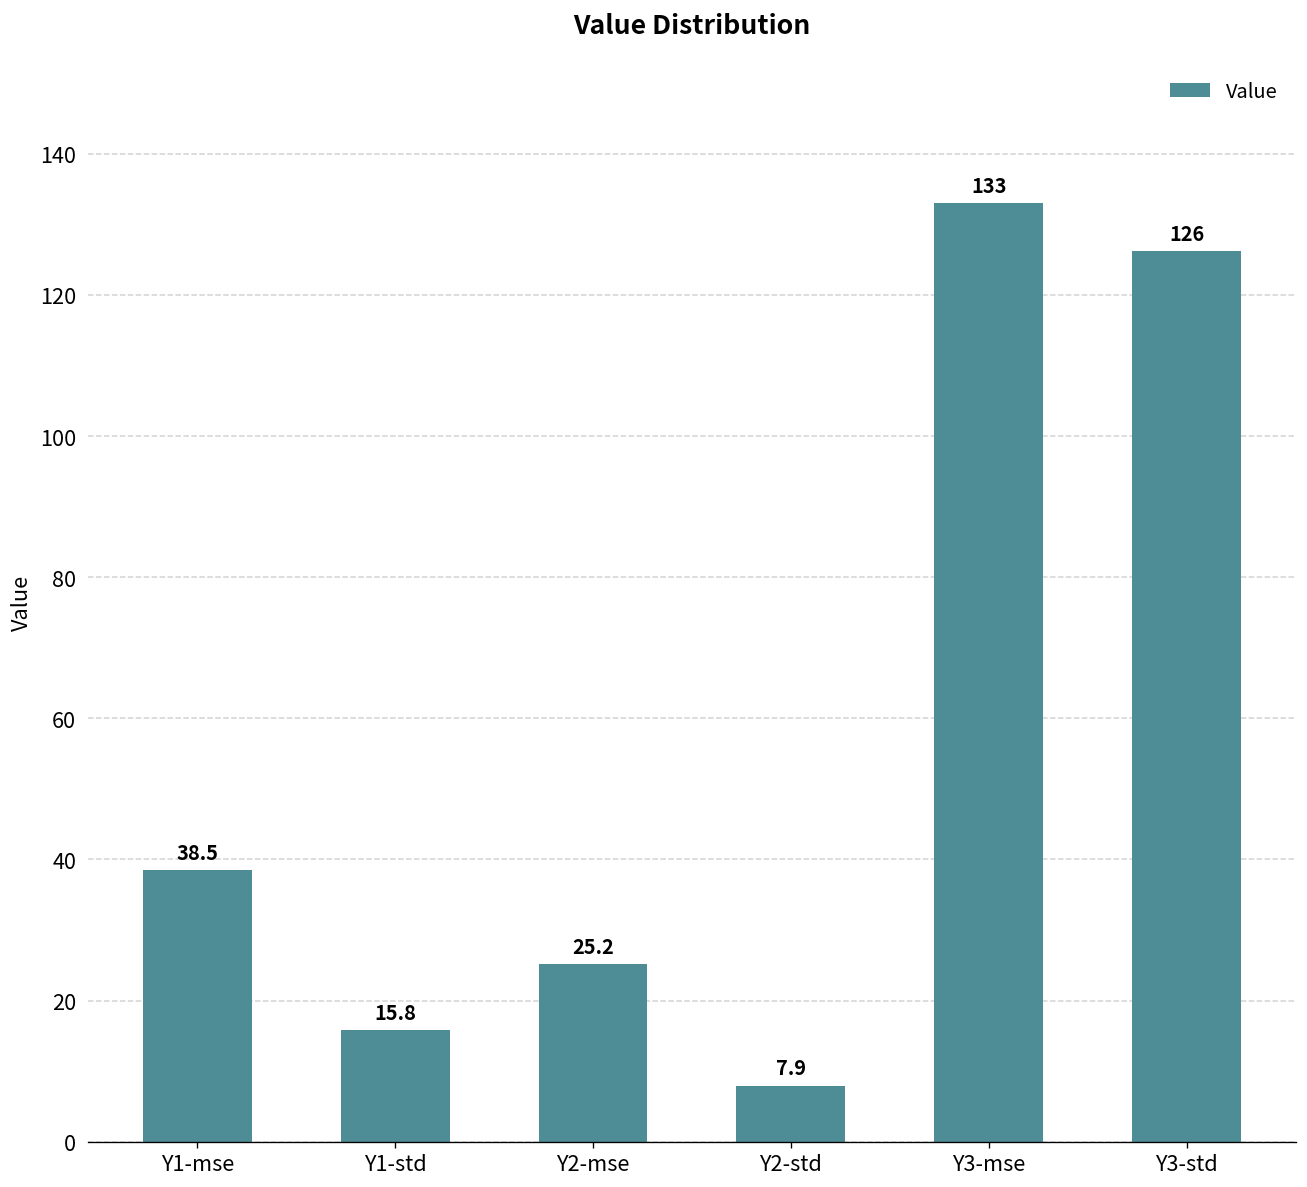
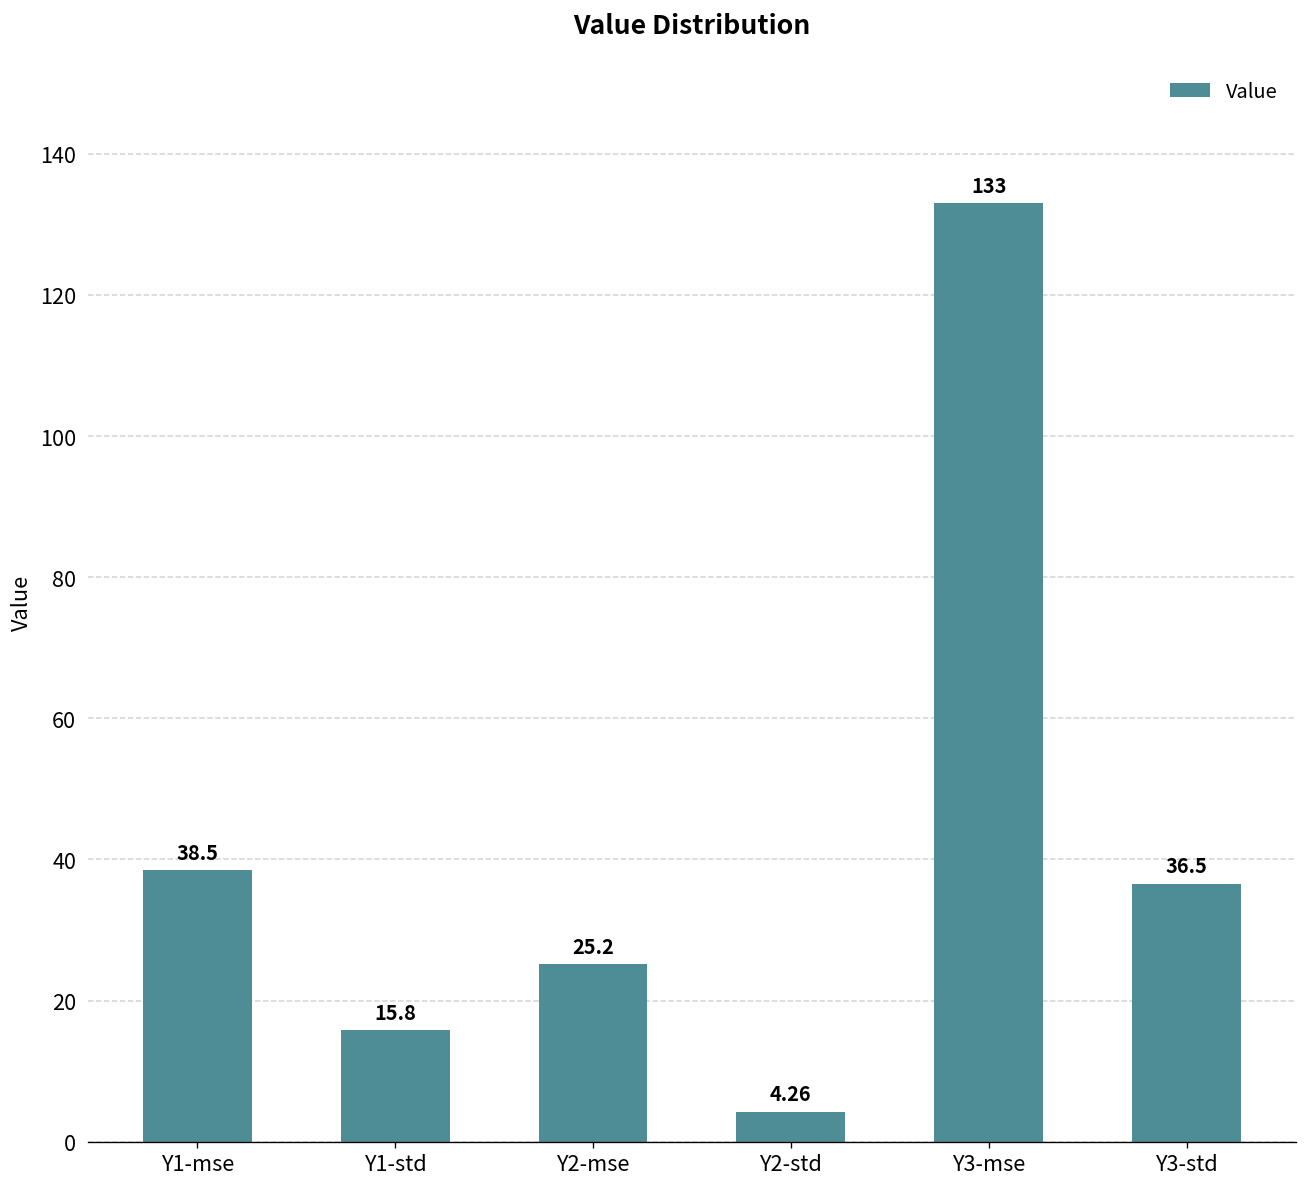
  {
    "Y1-mse": 38.5,
    "Y1-std": 15.8,
    "Y2-mse": 25.2,
-   "Y2-std": 7.9,
+   "Y2-std": 4.26,
    "Y3-mse": 133,
-   "Y3-std": 126
+   "Y3-std": 36.5
  }
